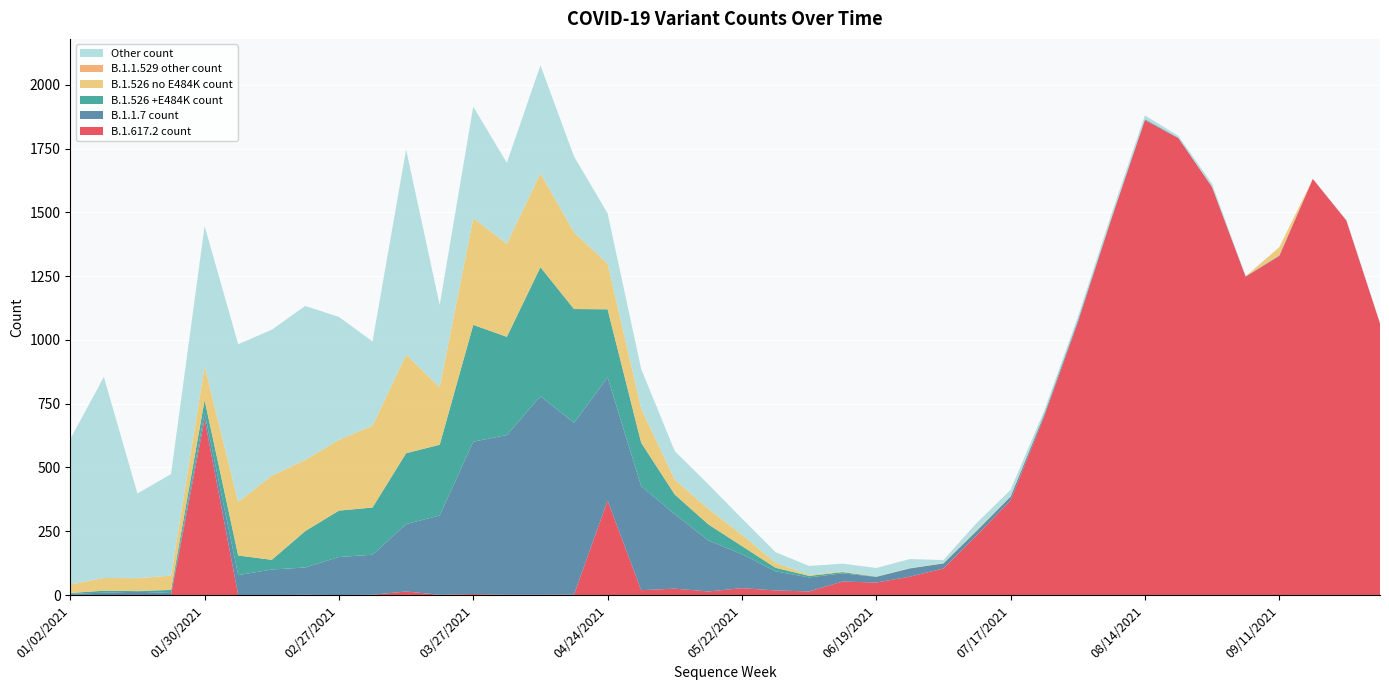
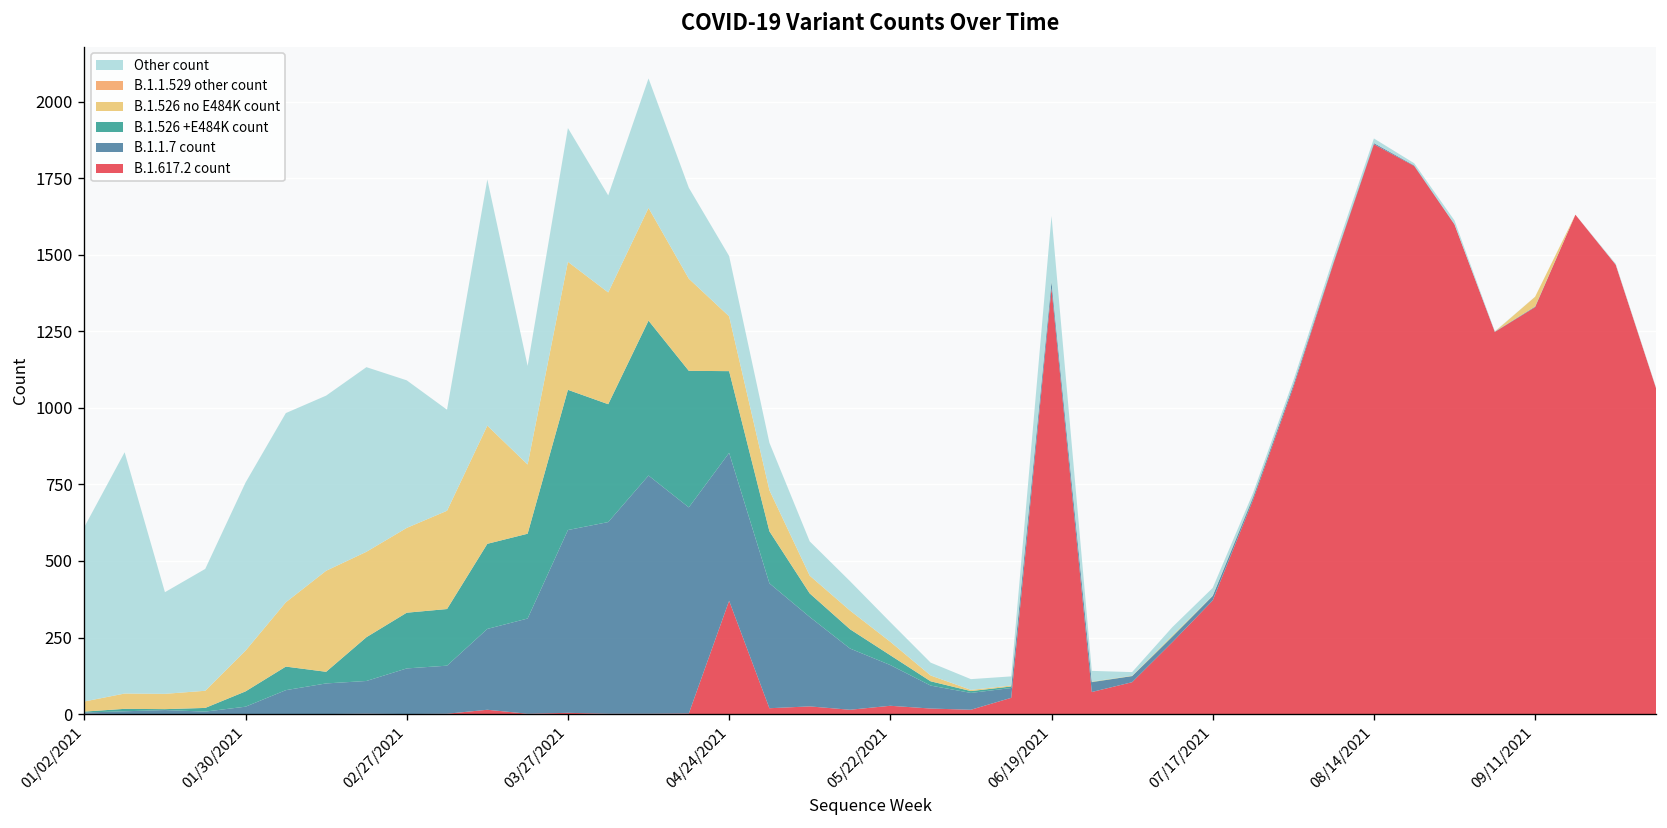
  {
    "B.1.617.2 count": {
-     "01/30/2021": 690,
+     "01/30/2021": 0,
      "02/27/2021": 0,
      "04/24/2021": 370,
      "05/22/2021": 30,
-     "06/19/2021": 50,
+     "06/19/2021": 1390,
      "07/17/2021": 370
    },
    "Other count": {
      "01/02/2021": 570,
      "01/30/2021": 550,
      "02/27/2021": 480,
      "03/27/2021": 440,
      "04/24/2021": 200,
      "05/22/2021": 60,
-     "06/19/2021": 30,
+     "06/19/2021": 210,
      "07/17/2021": 30,
      "08/14/2021": 20
    }
  }
